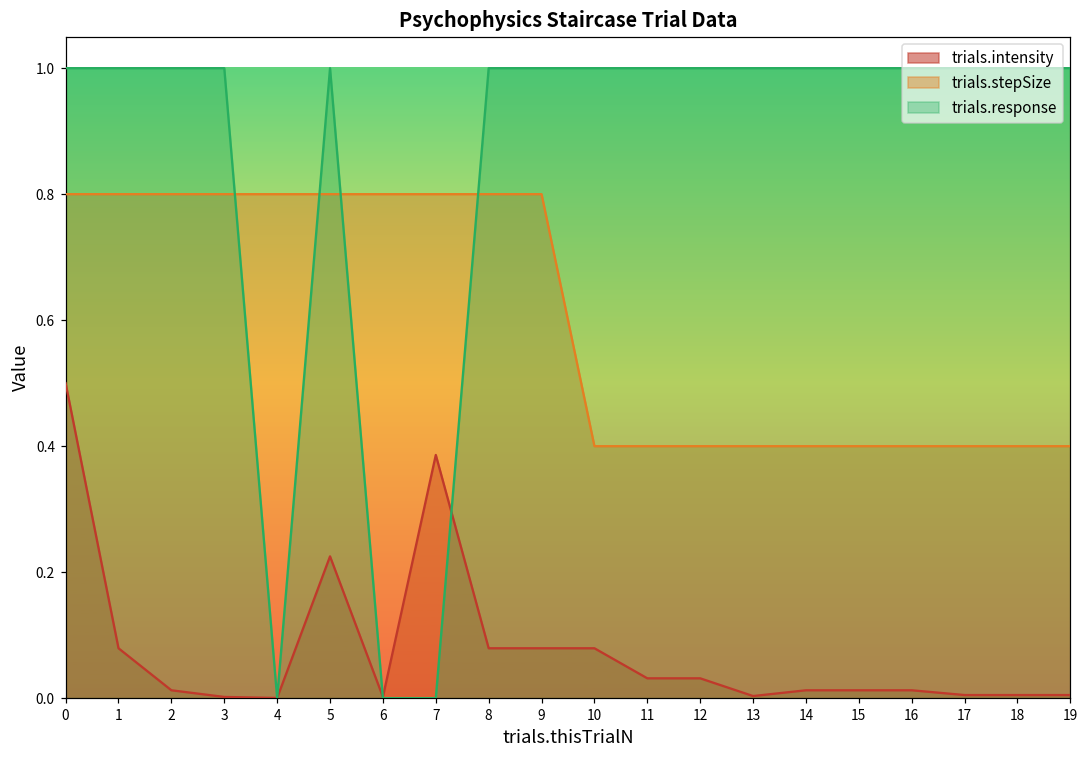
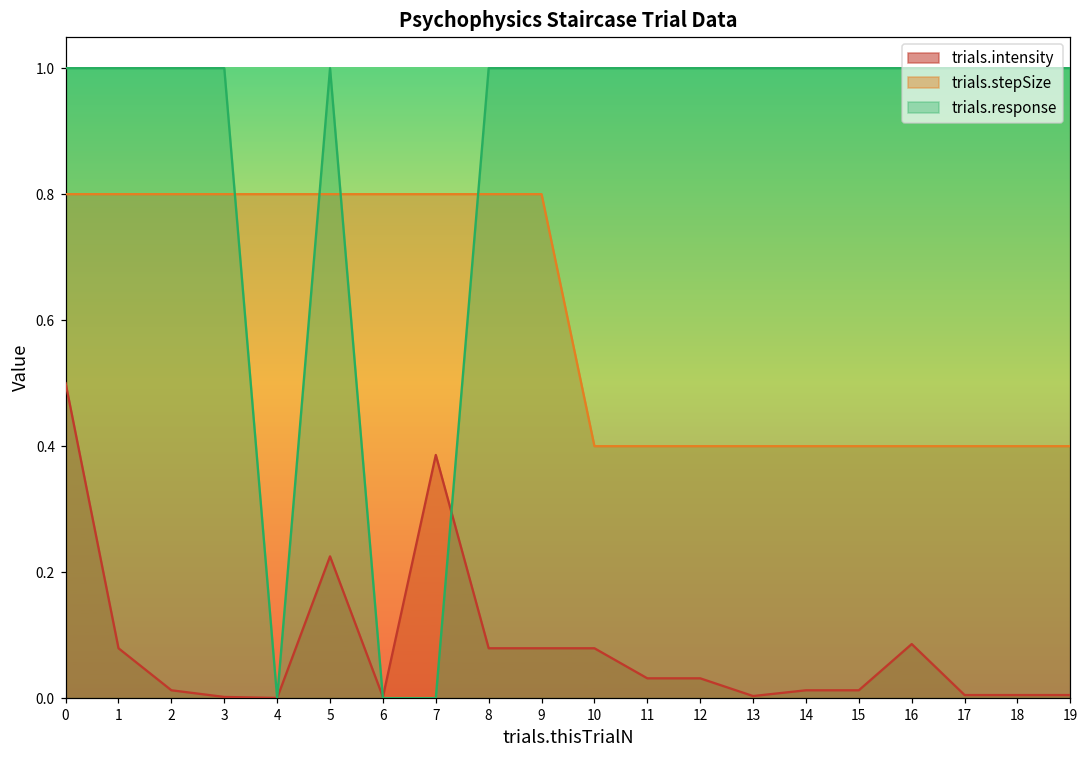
  {
    "trials.intensity": {
      "0": 0.50,
      "1": 0.08,
      "2": 0.01,
      "3": 0.00,
      "5": 0.23,
      "7": 0.39,
      "8": 0.08,
      "9": 0.08,
      "10": 0.08,
      "11": 0.03,
      "12": 0.03,
      "13": 0.00,
      "14": 0.01,
      "15": 0.01,
-     "16": 0.01,
+     "16": 0.09,
      "17": 0.01,
      "18": 0.01,
      "19": 0.01
    },
    "trials.stepSize": {
      "0": 0.80,
      "1": 0.80,
      "2": 0.80,
      "3": 0.80,
      "4": 0.80,
      "5": 0.80,
      "6": 0.80,
      "7": 0.80,
      "8": 0.80,
      "9": 0.80,
      "10": 0.40,
      "11": 0.40,
      "12": 0.40,
      "13": 0.40,
      "14": 0.40,
      "15": 0.40,
      "16": 0.40,
      "17": 0.40,
      "18": 0.40,
      "19": 0.40
    },
    "trials.response": {
      "0": 1.00,
      "1": 1.00,
      "2": 1.00,
      "3": 1.00,
      "5": 1.00,
      "7": 0.00,
      "8": 1.00,
      "9": 1.00,
      "10": 1.00,
      "11": 1.00,
      "12": 1.00,
      "13": 1.00,
      "14": 1.00,
      "15": 1.00,
      "19": 1.00
    }
  }
